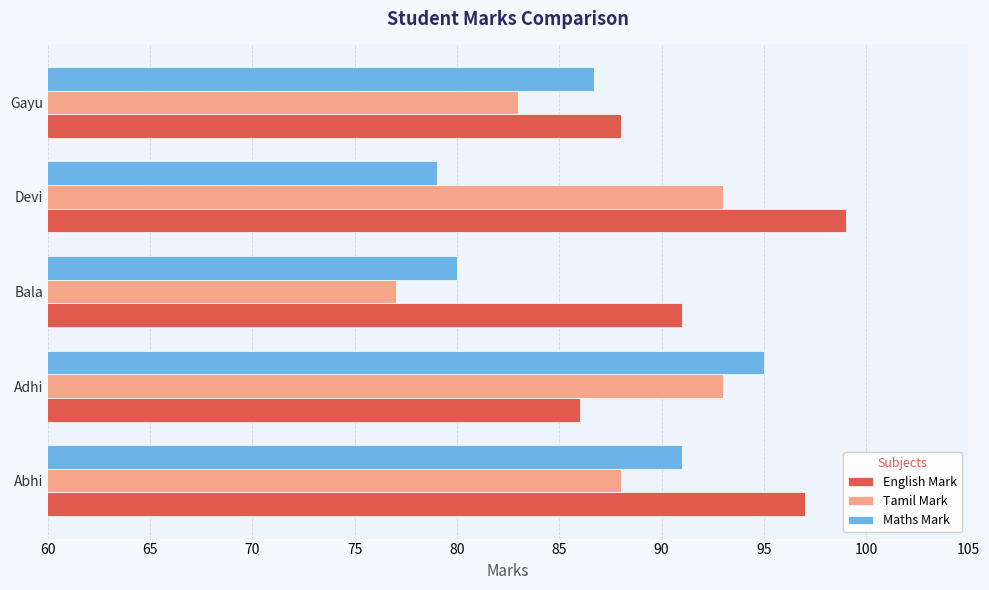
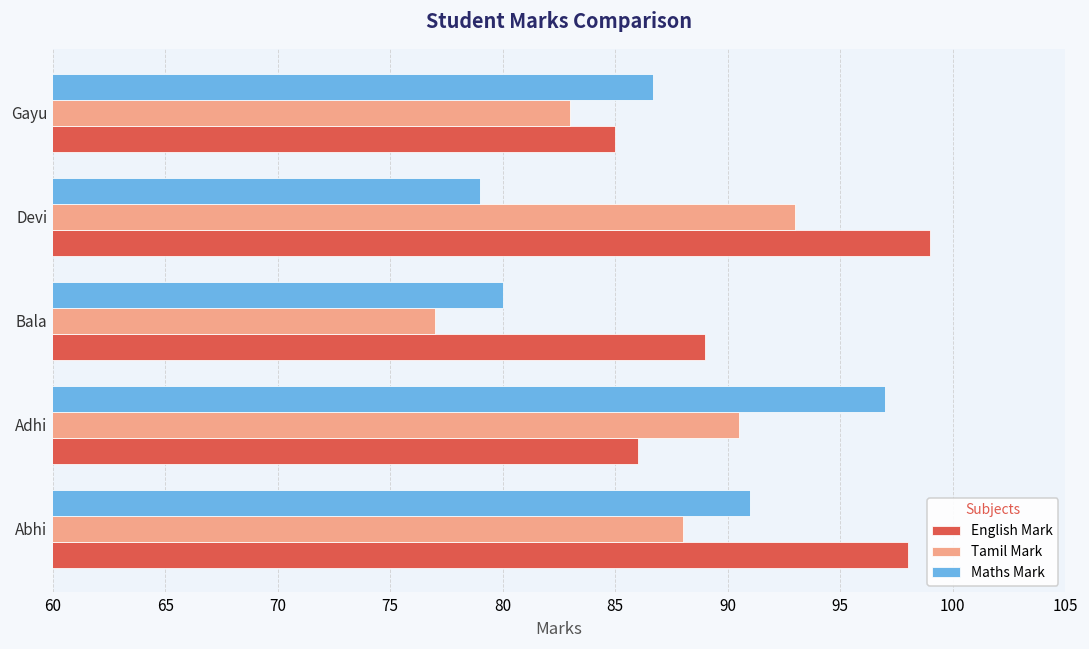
  {
    "English Mark": {
-     "Gayu": 88,
+     "Gayu": 85,
      "Devi": 99,
-     "Bala": 91,
+     "Bala": 89,
      "Adhi": 86,
-     "Abhi": 97
+     "Abhi": 98
    },
    "Tamil Mark": {
      "Gayu": 83.0,
      "Devi": 93.0,
      "Bala": 77.0,
-     "Adhi": 93.0,
+     "Adhi": 90.5,
      "Abhi": 88.0
    },
    "Maths Mark": {
      "Gayu": 86.7,
      "Devi": 79,
      "Bala": 80,
-     "Adhi": 95,
+     "Adhi": 97,
      "Abhi": 91
    }
  }
